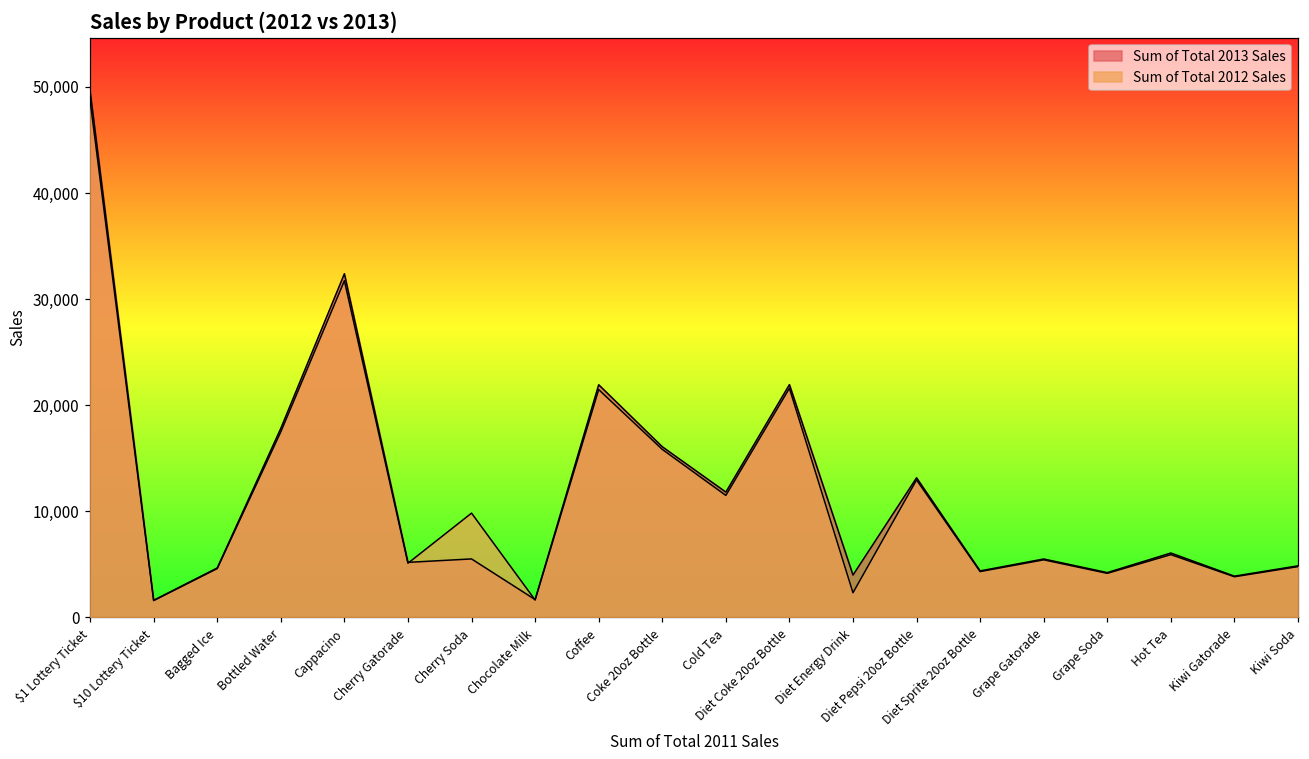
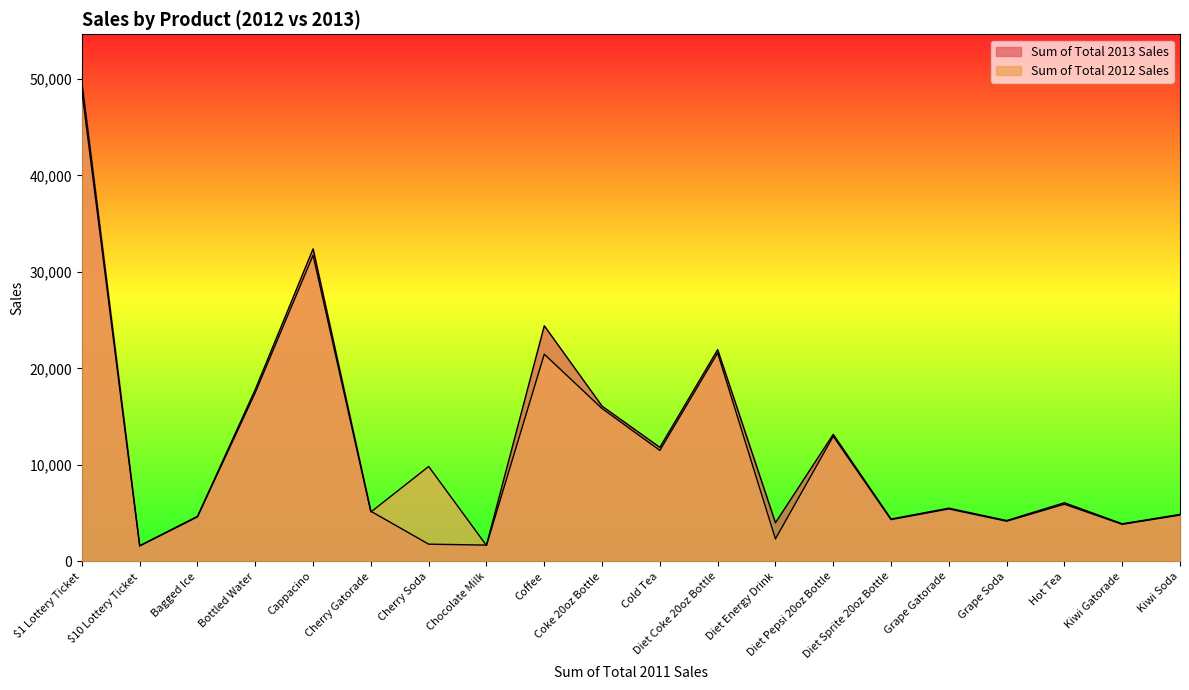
  {
    "Sum of Total 2013 Sales": {
      "$1 Lottery Ticket": "50,000",
      "Bottled Water": "18,000",
      "Cappacino": "32,000",
-     "Cherry Soda": "6,000",
-     "Coffee": "22,000",
+     "Cherry Soda": "2,000",
+     "Coffee": "24,000",
      "Cold Tea": "12,000",
      "Diet Coke 20oz Bottle": "22,000",
      "Diet Energy Drink": "4,000"
    },
    "Sum of Total 2012 Sales": {
      "$1 Lottery Ticket": "49,000",
      "Bottled Water": "17,000",
      "Cappacino": "32,000",
      "Cherry Soda": "10,000",
      "Coffee": "21,000",
      "Cold Tea": "12,000",
      "Diet Coke 20oz Bottle": "22,000",
      "Diet Energy Drink": "2,000"
    }
  }
